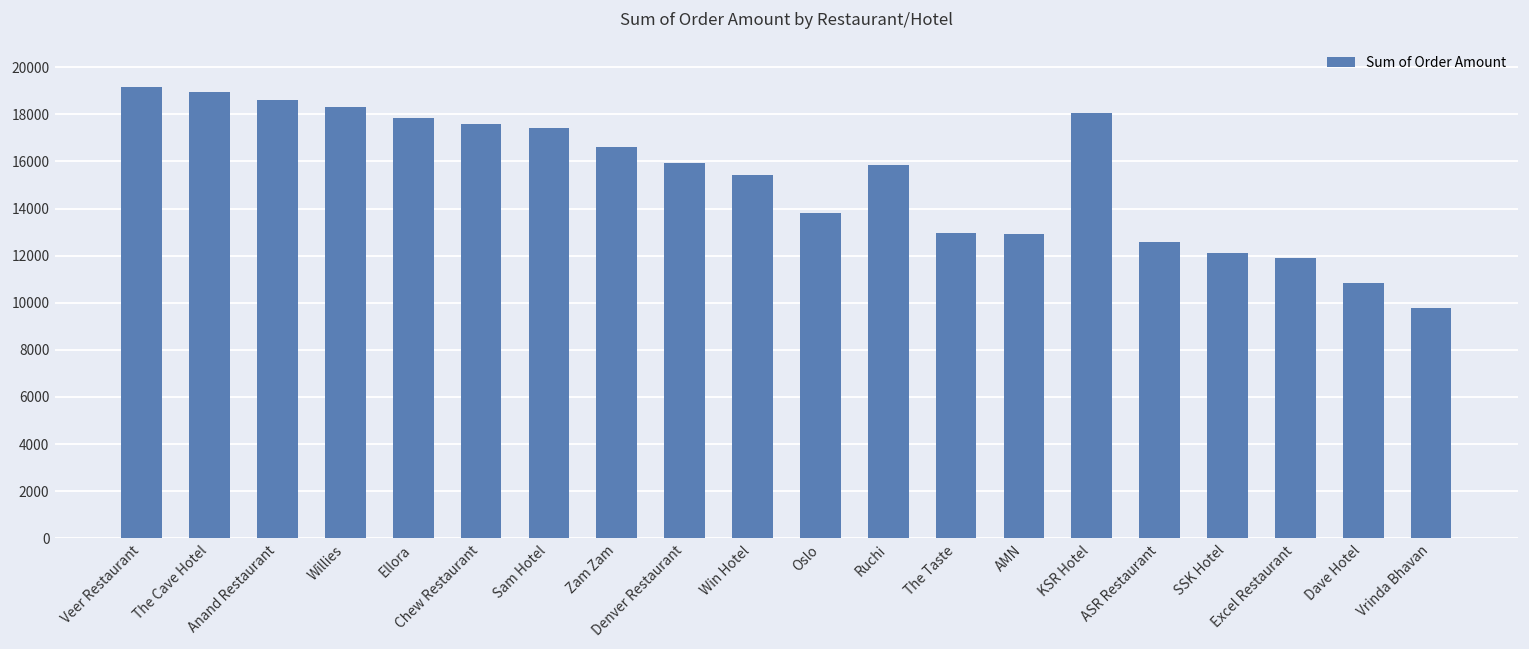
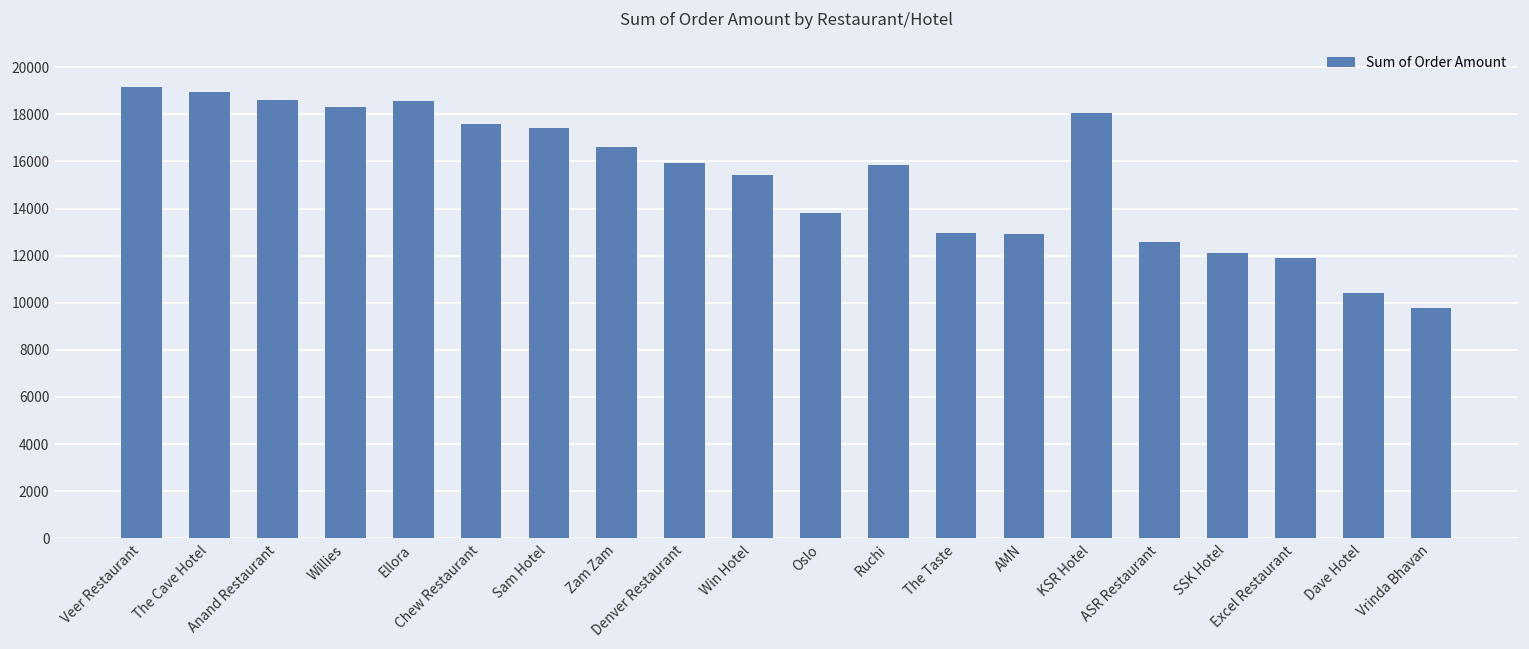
  {
    "Veer Restaurant": 19200,
    "The Cave Hotel": 18900,
    "Anand Restaurant": 18600,
    "Willies": 18300,
-   "Ellora": 17900,
+   "Ellora": 18600,
    "Chew Restaurant": 17600,
    "Sam Hotel": 17400,
    "Zam Zam": 16600,
    "Denver Restaurant": 15900,
    "Win Hotel": 15400,
    "Oslo": 13800,
    "Ruchi": 15900,
    "The Taste": 13000,
    "AMN": 12900,
    "KSR Hotel": 18000,
    "ASR Restaurant": 12600,
    "SSK Hotel": 12100,
    "Excel Restaurant": 11900,
-   "Dave Hotel": 10800,
+   "Dave Hotel": 10400,
    "Vrinda Bhavan": 9800
  }
